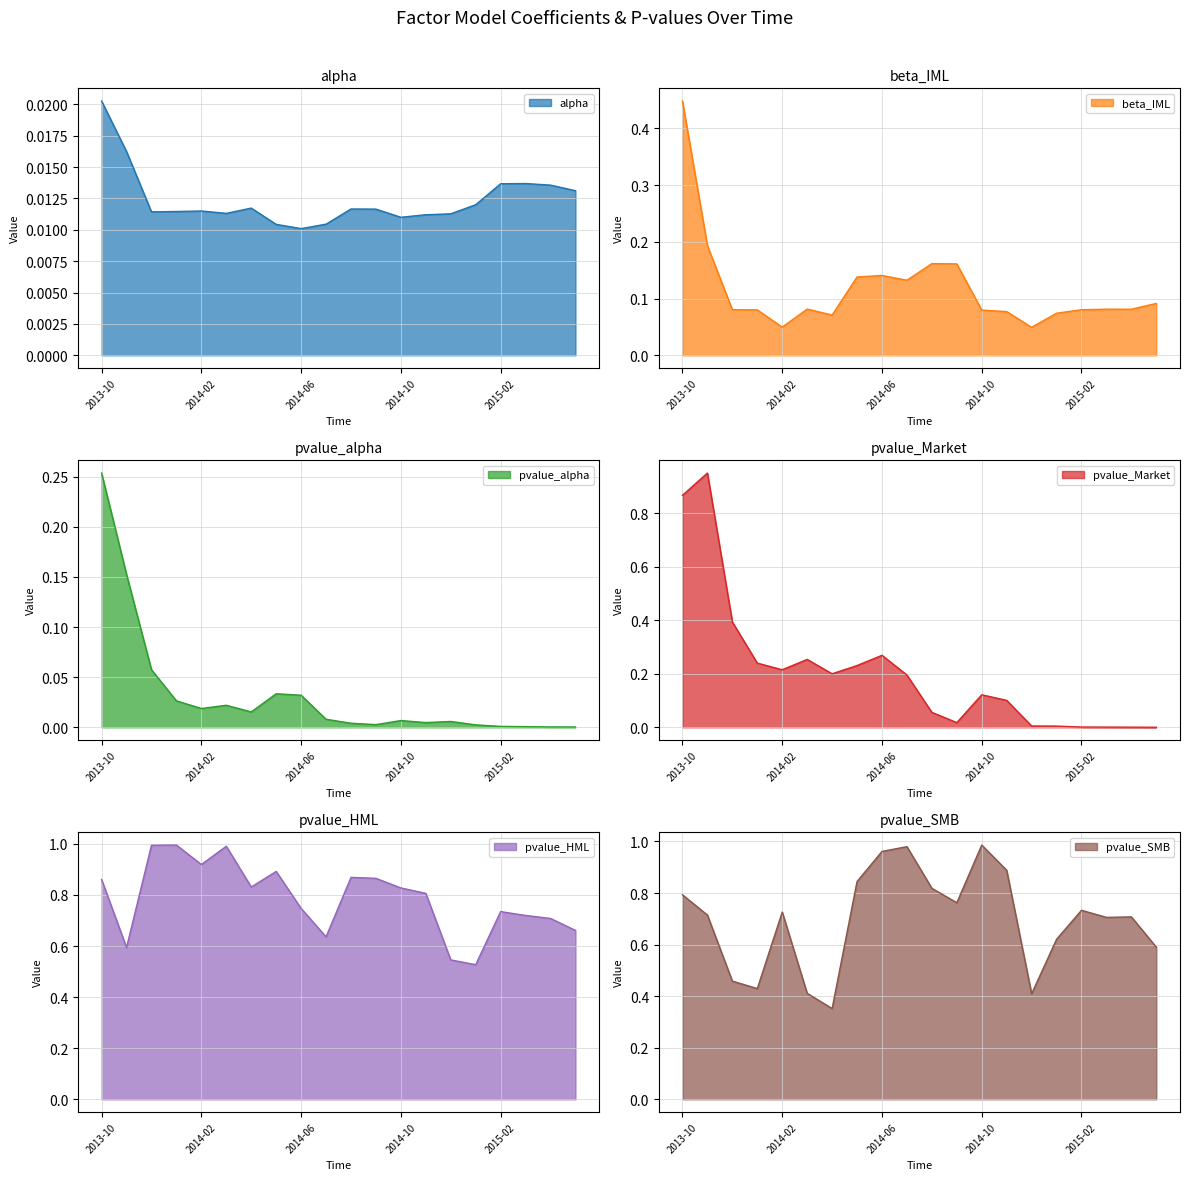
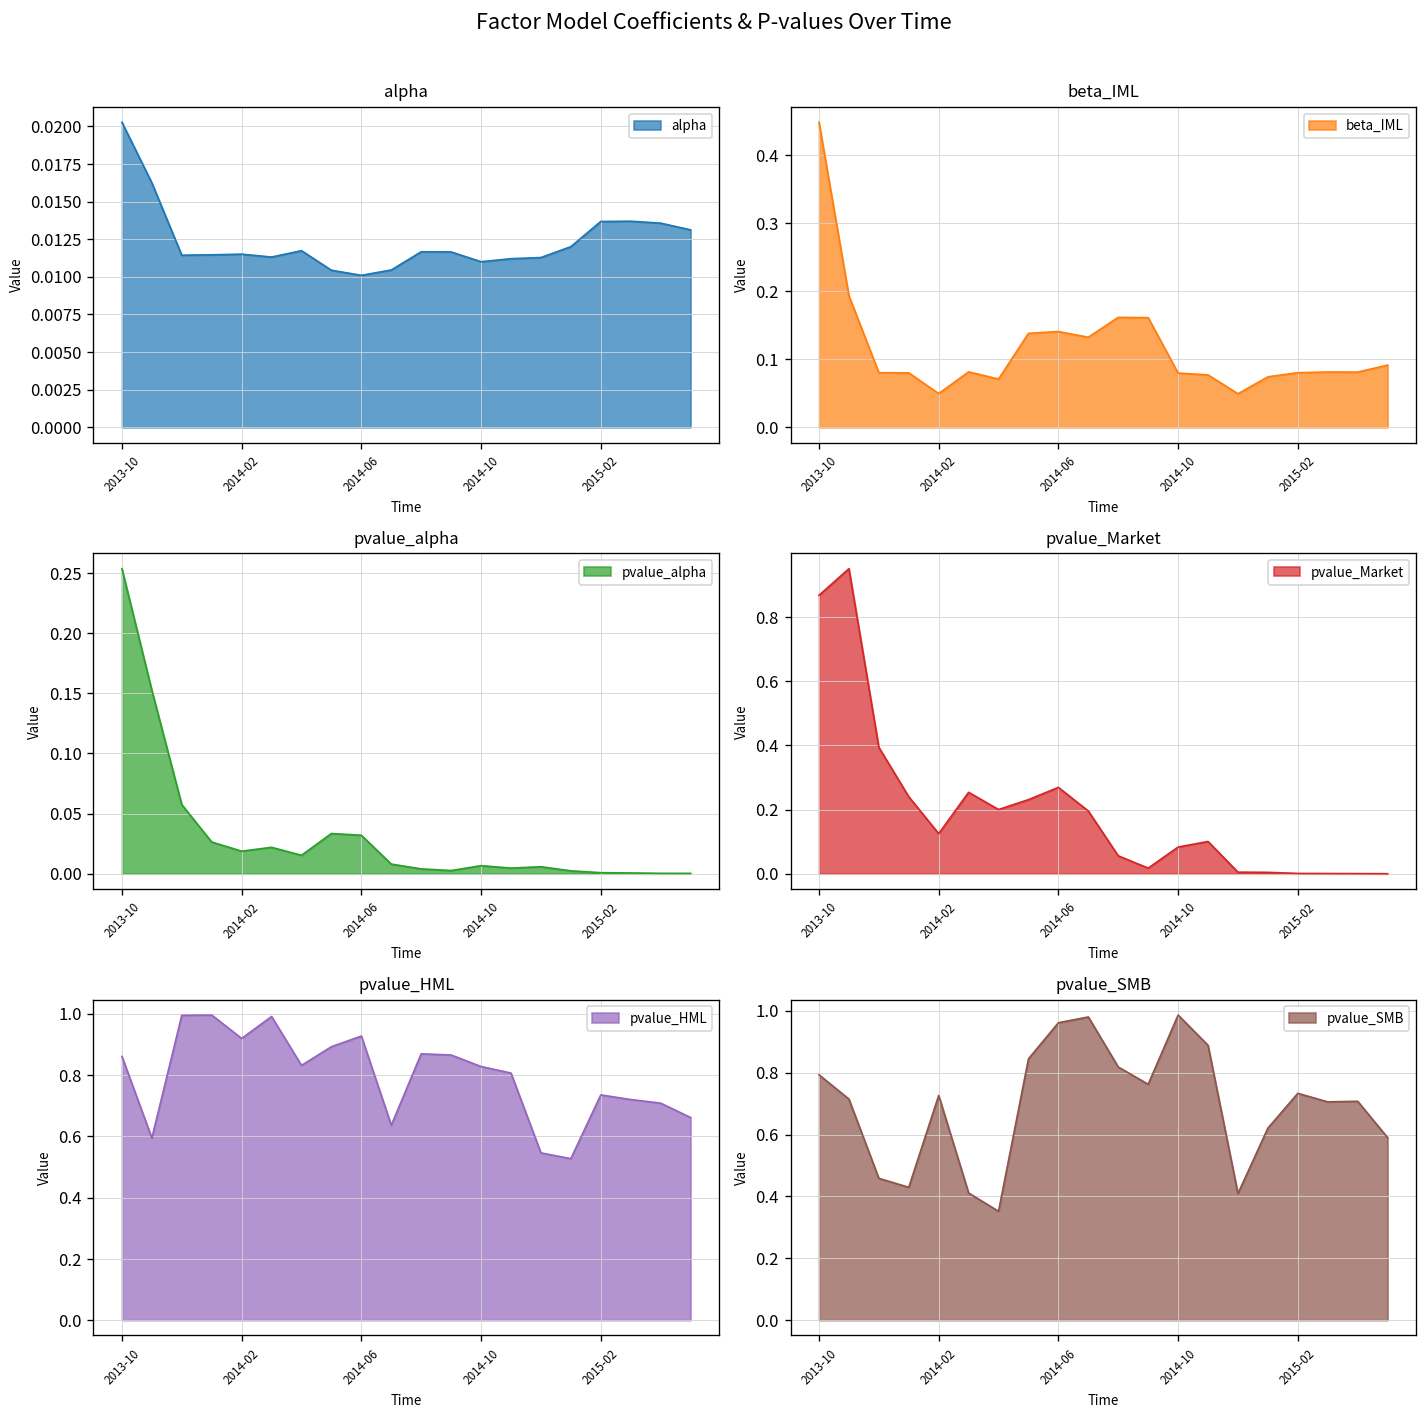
  {
    "alpha": {
      "2013-10": 0.0203,
      "2014-02": 0.0115,
      "2014-06": 0.0101,
      "2014-10": 0.0110,
      "2015-02": 0.0137
    },
    "beta_IML": {
      "2013-10": 0.45,
      "2014-02": 0.05,
      "2014-06": 0.14,
      "2014-10": 0.08,
      "2015-02": 0.08
    },
    "pvalue_alpha": {
      "2013-10": 0.254,
      "2014-02": 0.019,
      "2014-06": 0.032,
      "2014-10": 0.007,
      "2015-02": 0.001
    },
    "pvalue_Market": {
      "2013-10": 0.87,
-     "2014-02": 0.22,
+     "2014-02": 0.12,
      "2014-06": 0.27,
-     "2014-10": 0.12,
+     "2014-10": 0.08,
      "2015-02": 0.00
    },
    "pvalue_HML": {
      "2013-10": 0.86,
      "2014-02": 0.92,
-     "2014-06": 0.75,
+     "2014-06": 0.93,
      "2014-10": 0.83,
      "2015-02": 0.73
    },
    "pvalue_SMB": {
      "2013-10": 0.79,
      "2014-02": 0.73,
      "2014-06": 0.96,
      "2014-10": 0.99,
      "2015-02": 0.73
    }
  }
